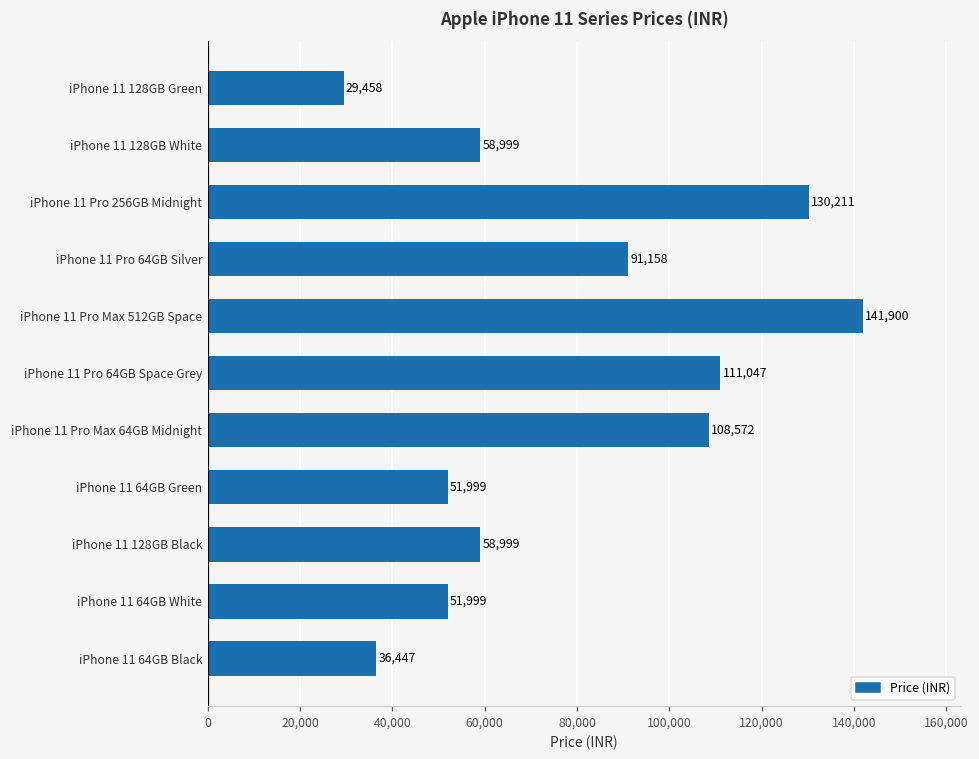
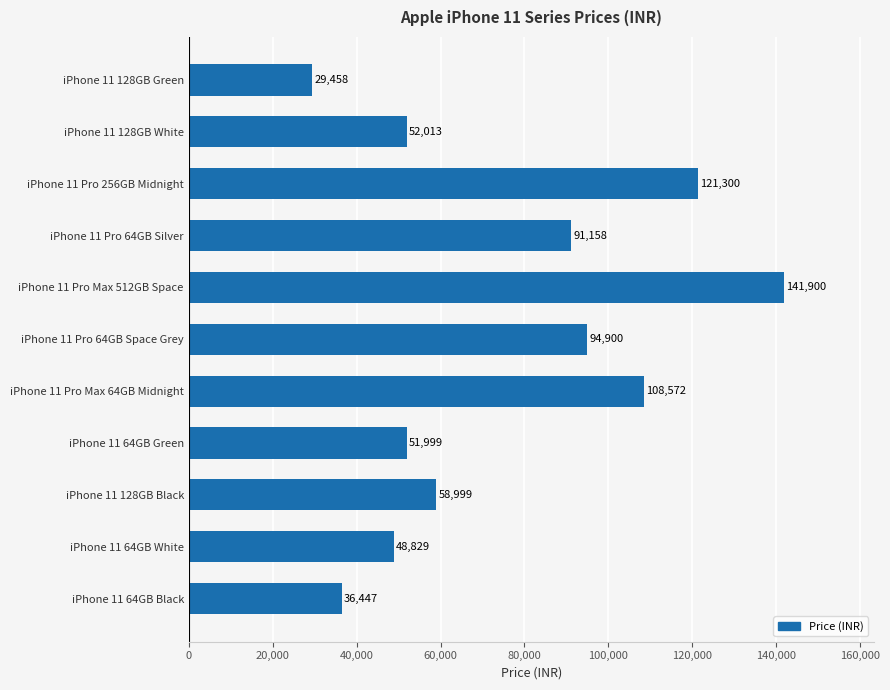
  {
    "iPhone 11 128GB Green": "29,458",
-   "iPhone 11 128GB White": "58,999",
-   "iPhone 11 Pro 256GB Midnight": "130,211",
+   "iPhone 11 128GB White": "52,013",
+   "iPhone 11 Pro 256GB Midnight": "121,300",
    "iPhone 11 Pro 64GB Silver": "91,158",
    "iPhone 11 Pro Max 512GB Space": "141,900",
-   "iPhone 11 Pro 64GB Space Grey": "111,047",
+   "iPhone 11 Pro 64GB Space Grey": "94,900",
    "iPhone 11 Pro Max 64GB Midnight": "108,572",
    "iPhone 11 64GB Green": "51,999",
    "iPhone 11 128GB Black": "58,999",
-   "iPhone 11 64GB White": "51,999",
+   "iPhone 11 64GB White": "48,829",
    "iPhone 11 64GB Black": "36,447"
  }
